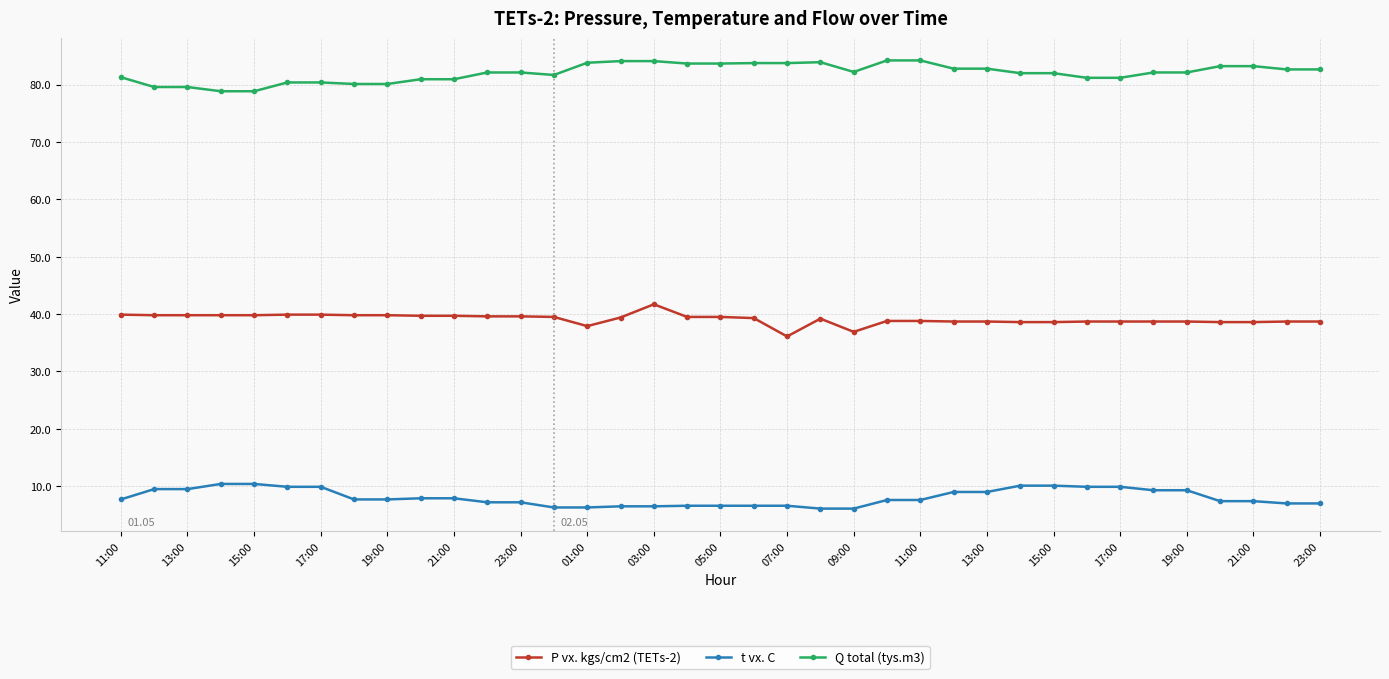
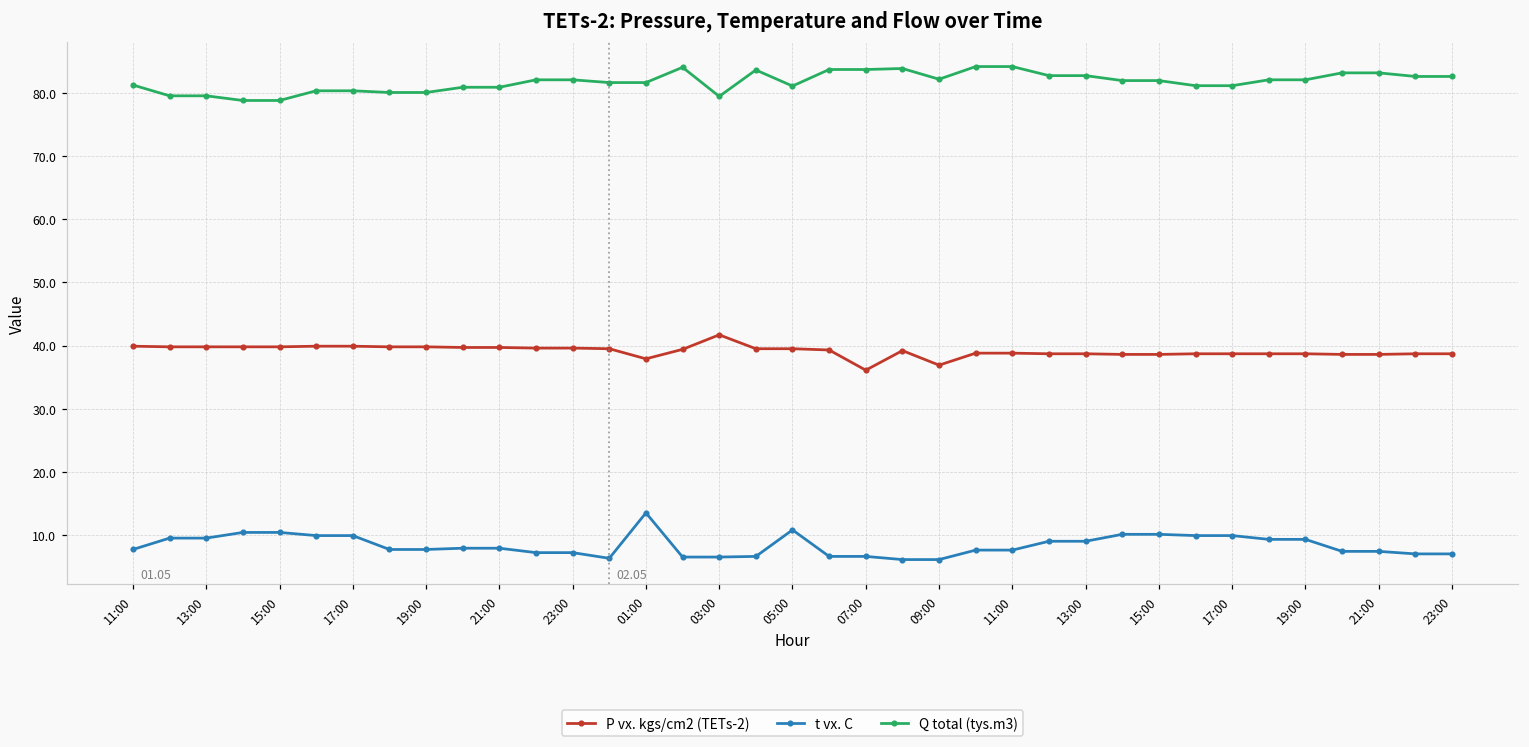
  {
    "P vx. kgs/cm2 (TETs-2)": {
      "01:00": 38,
      "03:00": 42,
      "05:00": 40,
      "07:00": 36,
      "09:00": 37
    },
    "t vx. C": {
-     "01:00": 6,
+     "01:00": 14,
      "03:00": 7,
-     "05:00": 7,
+     "05:00": 11,
      "07:00": 7,
      "09:00": 6
    },
    "Q total (tys.m3)": {
-     "01:00": 84,
-     "03:00": 84,
-     "05:00": 84,
+     "01:00": 82,
+     "03:00": 79,
+     "05:00": 81,
      "07:00": 84,
      "09:00": 82
    }
  }
